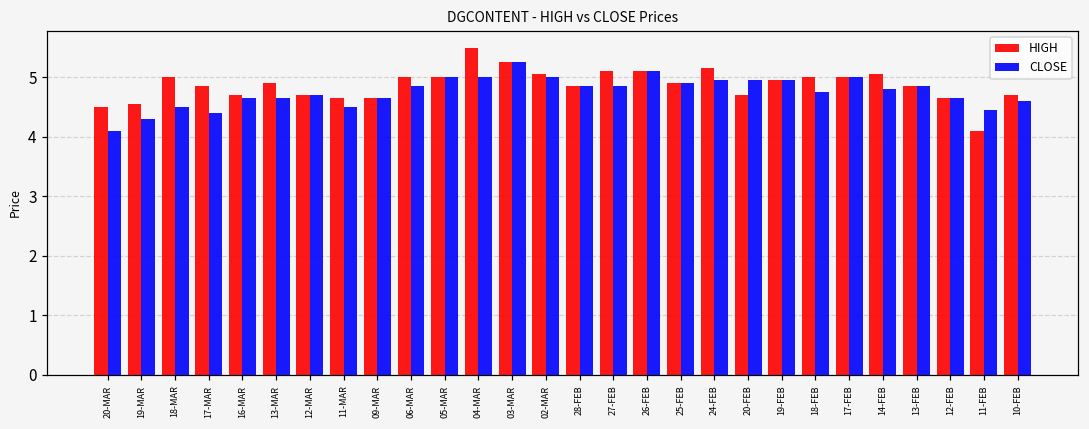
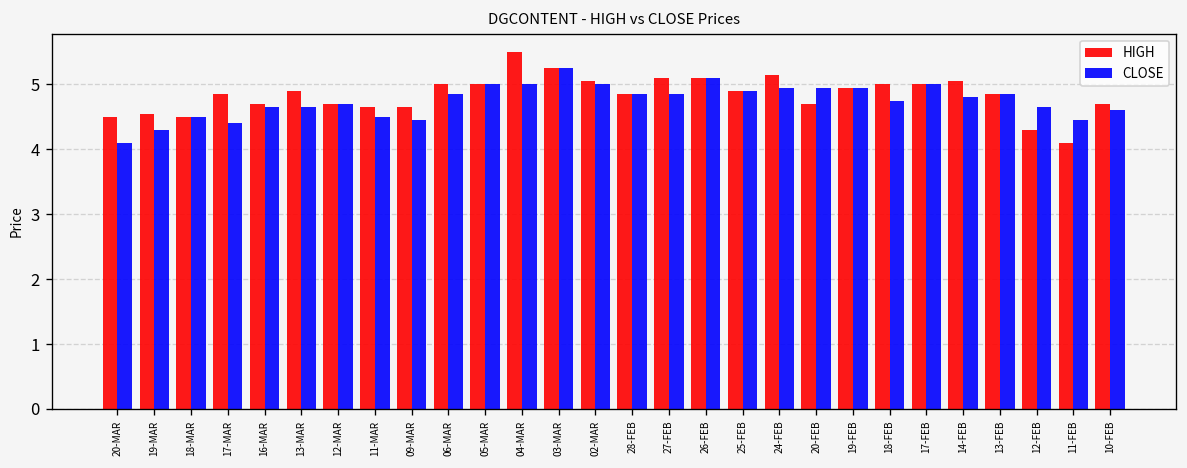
  {
    "HIGH": {
      "20-MAR": 4.5,
      "19-MAR": 4.6,
-     "18-MAR": 5.0,
+     "18-MAR": 4.5,
      "17-MAR": 4.9,
      "16-MAR": 4.7,
      "13-MAR": 4.9,
      "12-MAR": 4.7,
      "11-MAR": 4.7,
      "09-MAR": 4.7,
      "06-MAR": 5.0,
      "05-MAR": 5.0,
      "04-MAR": 5.5,
      "03-MAR": 5.3,
      "02-MAR": 5.1,
      "28-FEB": 4.9,
      "27-FEB": 5.1,
      "26-FEB": 5.1,
      "25-FEB": 4.9,
      "24-FEB": 5.2,
      "20-FEB": 4.7,
      "19-FEB": 5.0,
      "18-FEB": 5.0,
      "17-FEB": 5.0,
      "14-FEB": 5.1,
      "13-FEB": 4.9,
-     "12-FEB": 4.7,
+     "12-FEB": 4.3,
      "11-FEB": 4.1,
      "10-FEB": 4.7
    },
    "CLOSE": {
      "20-MAR": 4.1,
      "19-MAR": 4.3,
      "18-MAR": 4.5,
      "17-MAR": 4.4,
      "16-MAR": 4.7,
      "13-MAR": 4.7,
      "12-MAR": 4.7,
      "11-MAR": 4.5,
-     "09-MAR": 4.7,
+     "09-MAR": 4.5,
      "06-MAR": 4.9,
      "05-MAR": 5.0,
      "04-MAR": 5.0,
      "03-MAR": 5.3,
      "02-MAR": 5.0,
      "28-FEB": 4.9,
      "27-FEB": 4.9,
      "26-FEB": 5.1,
      "25-FEB": 4.9,
      "24-FEB": 5.0,
      "20-FEB": 5.0,
      "19-FEB": 5.0,
      "18-FEB": 4.8,
      "17-FEB": 5.0,
      "14-FEB": 4.8,
      "13-FEB": 4.9,
      "12-FEB": 4.7,
      "11-FEB": 4.5,
      "10-FEB": 4.6
    }
  }
